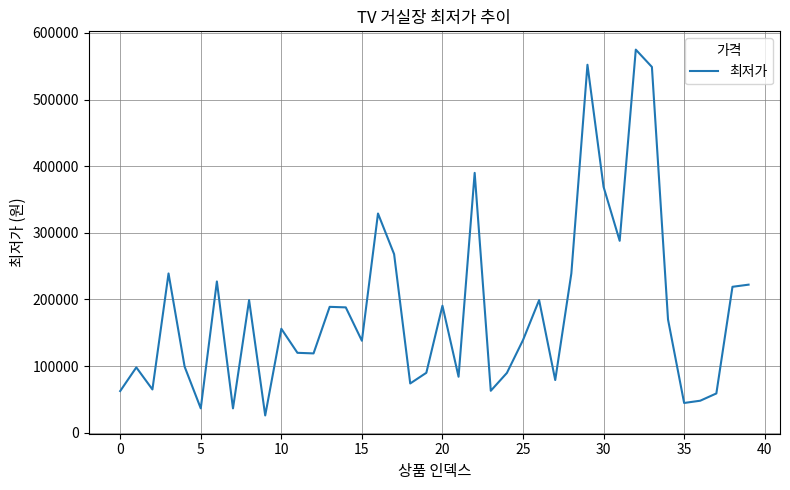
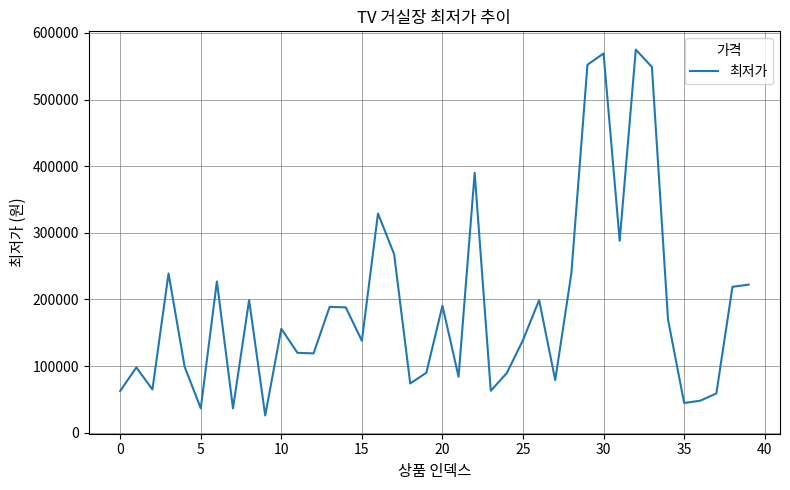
  {
    "0": 60000,
    "5": 40000,
    "10": 160000,
    "15": 140000,
    "20": 190000,
    "25": 140000,
-   "30": 370000,
+   "30": 570000,
    "35": 40000
  }
